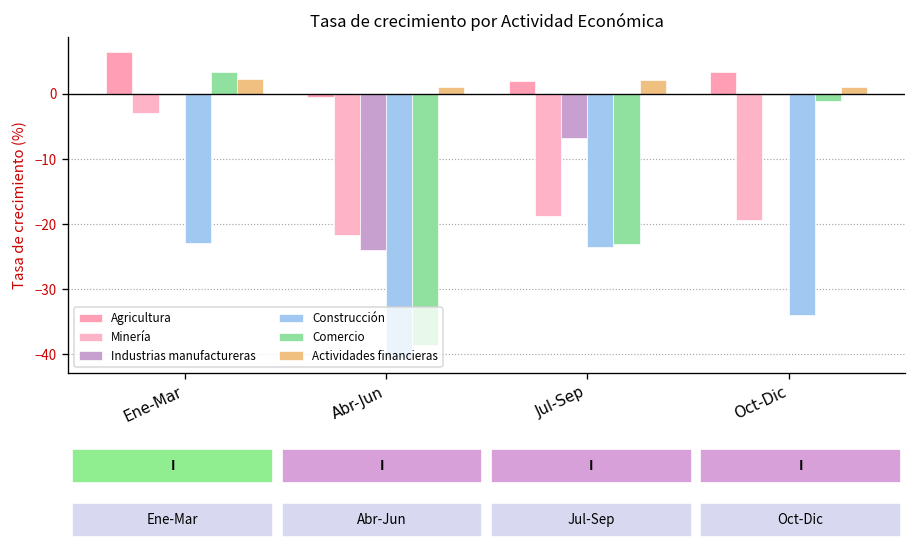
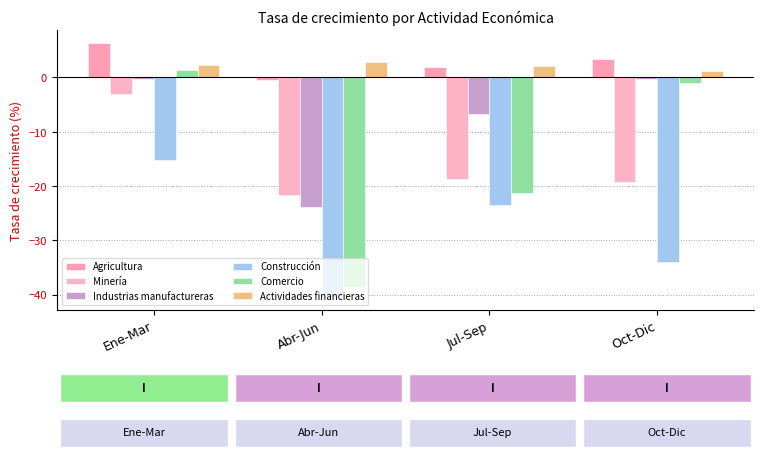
  {
    "Construcción": {
-     "Ene-Mar": -23,
+     "Ene-Mar": -15,
      "Jul-Sep": -24,
      "Oct-Dic": -34
    },
    "Comercio": {
-     "Ene-Mar": 3,
-     "Jul-Sep": -23,
+     "Ene-Mar": 1,
+     "Jul-Sep": -21,
      "Oct-Dic": -1
    },
    "Actividades financieras": {
      "Ene-Mar": 2,
-     "Abr-Jun": 1,
+     "Abr-Jun": 3,
      "Jul-Sep": 2,
      "Oct-Dic": 1
    }
  }
